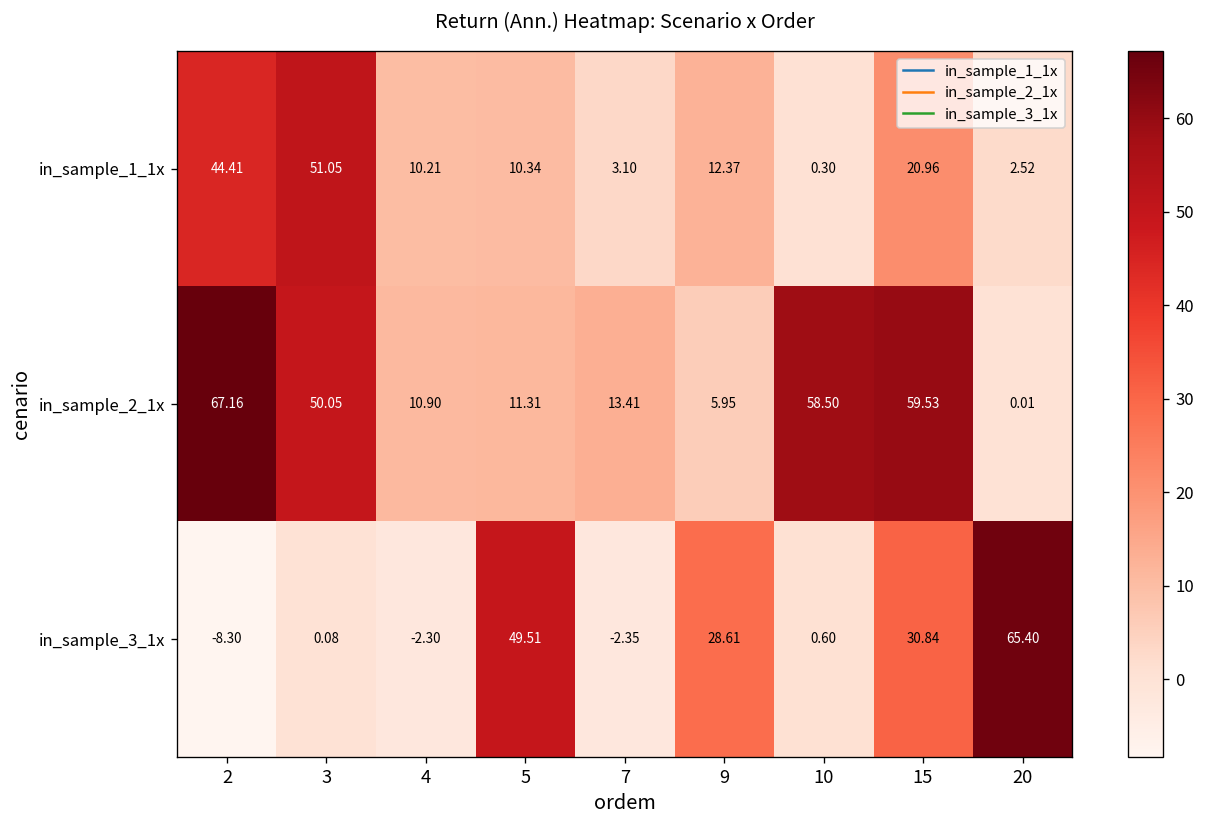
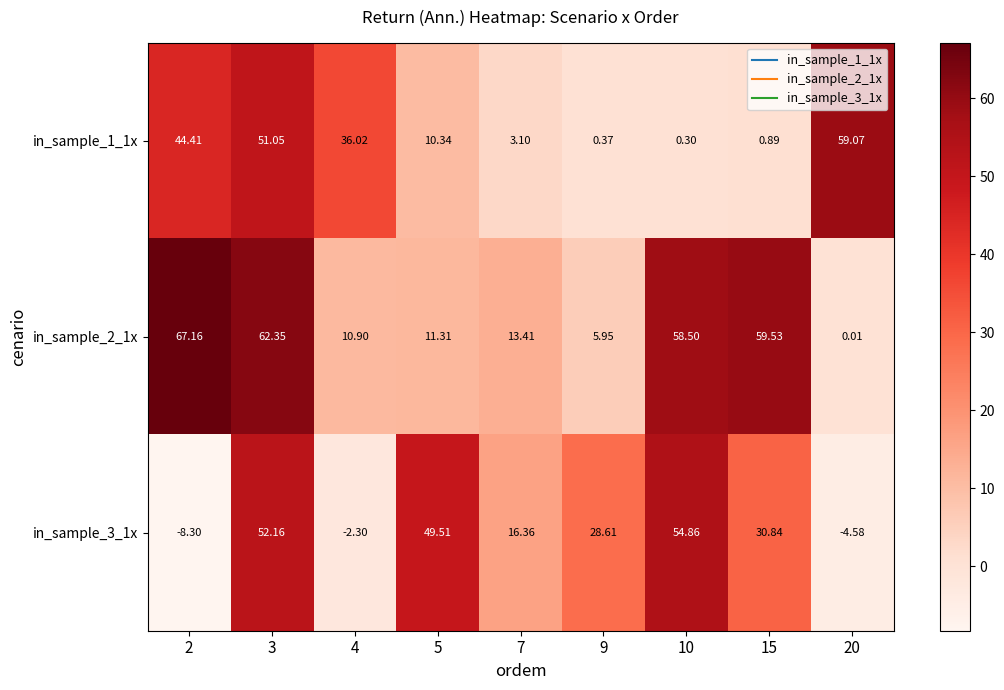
  {
    "in_sample_1_1x": {
      "2": 44.41,
      "3": 51.05,
-     "4": 10.21,
+     "4": 36.02,
      "5": 10.34,
      "7": 3.10,
-     "9": 12.37,
+     "9": 0.37,
      "10": 0.30,
-     "15": 20.96,
-     "20": 2.52
+     "15": 0.89,
+     "20": 59.07
    },
    "in_sample_2_1x": {
      "2": 67.16,
-     "3": 50.05,
+     "3": 62.35,
      "4": 10.90,
      "5": 11.31,
      "7": 13.41,
      "9": 5.95,
      "10": 58.50,
      "15": 59.53,
      "20": 0.01
    },
    "in_sample_3_1x": {
      "2": -8.30,
-     "3": 0.08,
+     "3": 52.16,
      "4": -2.30,
      "5": 49.51,
-     "7": -2.35,
+     "7": 16.36,
      "9": 28.61,
-     "10": 0.60,
+     "10": 54.86,
      "15": 30.84,
-     "20": 65.40
+     "20": -4.58
    }
  }
